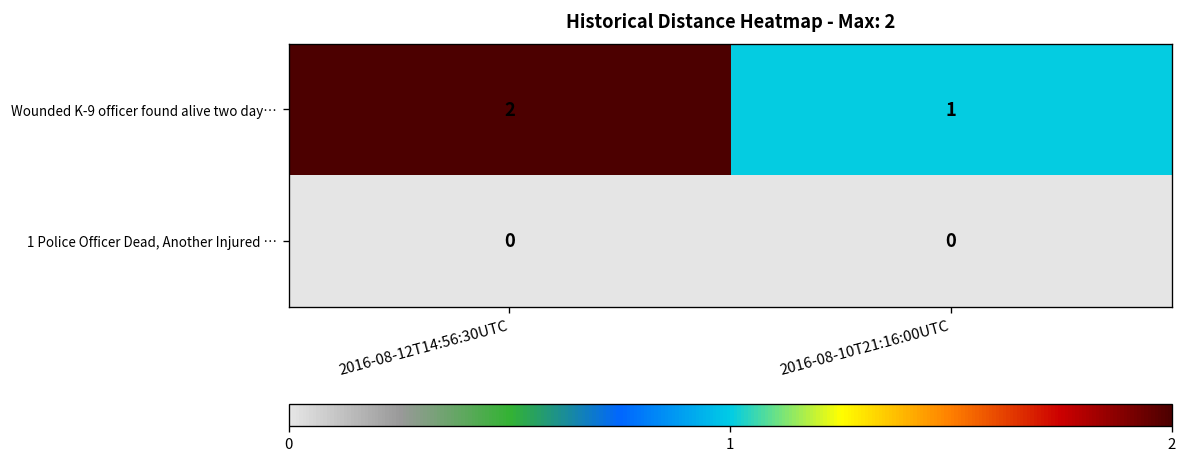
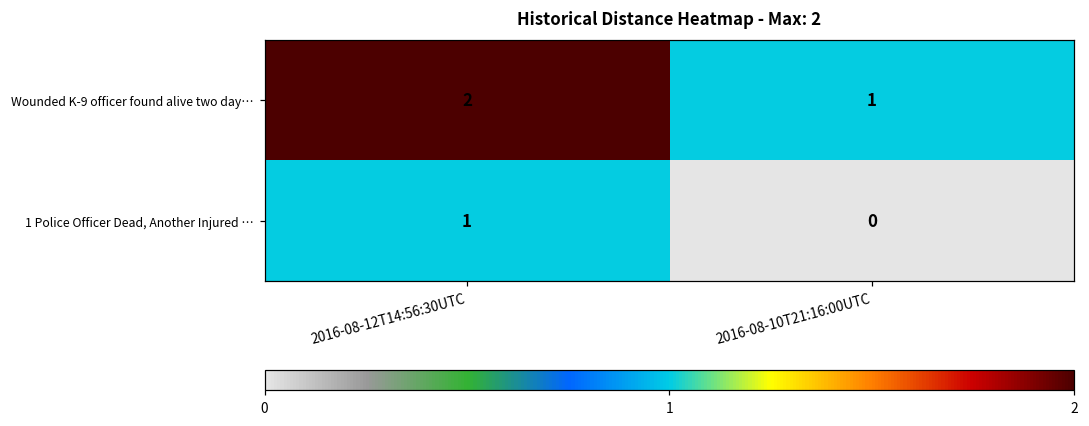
  {
    "Wounded K-9 officer found alive two day…": {
      "2016-08-12T14:56:30UTC": 2,
      "2016-08-10T21:16:00UTC": 1
    },
    "1 Police Officer Dead, Another Injured …": {
-     "2016-08-12T14:56:30UTC": 0,
+     "2016-08-12T14:56:30UTC": 1,
      "2016-08-10T21:16:00UTC": 0
    }
  }
